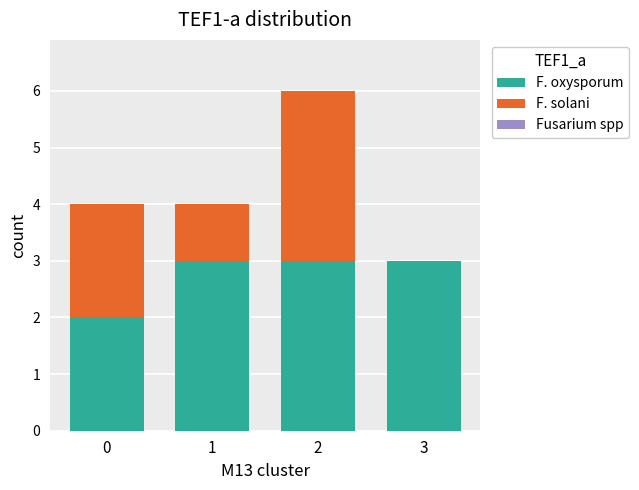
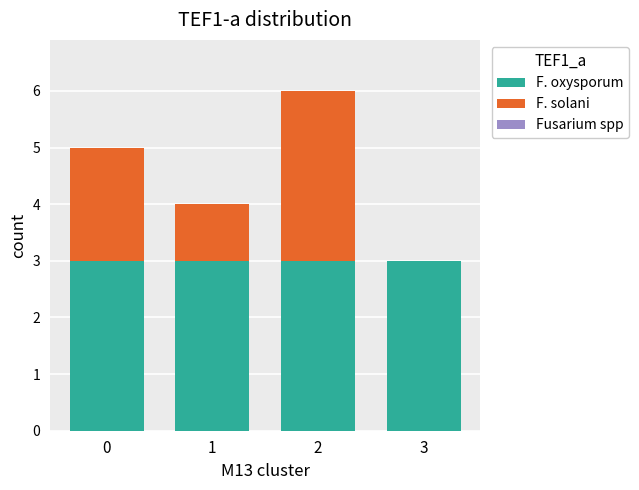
  {
    "F. oxysporum": {
-     "0": 2,
+     "0": 3,
      "1": 3,
      "2": 3,
      "3": 3
    },
    "Fusarium spp": {
      "3": 0
    }
  }
